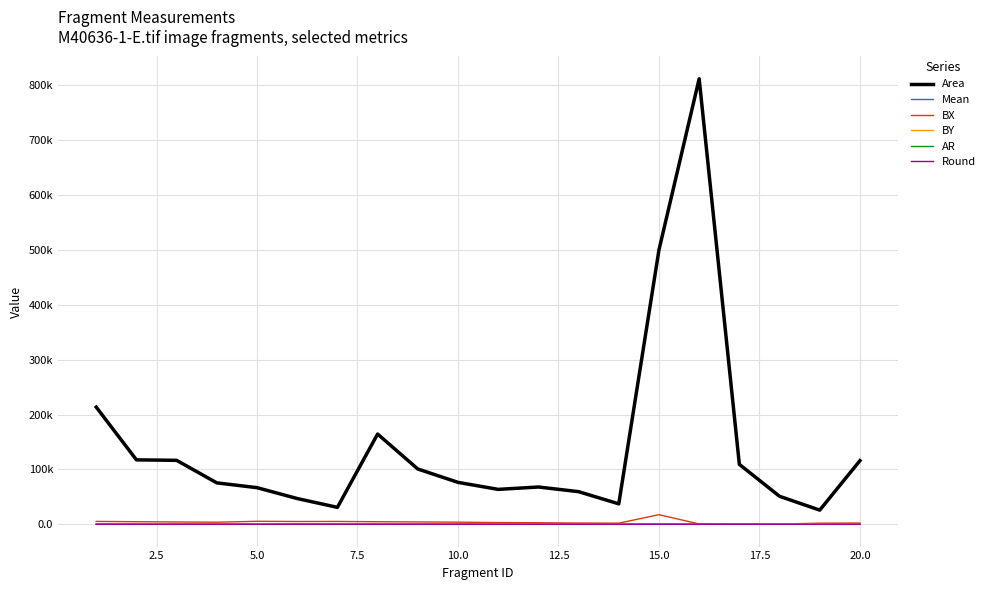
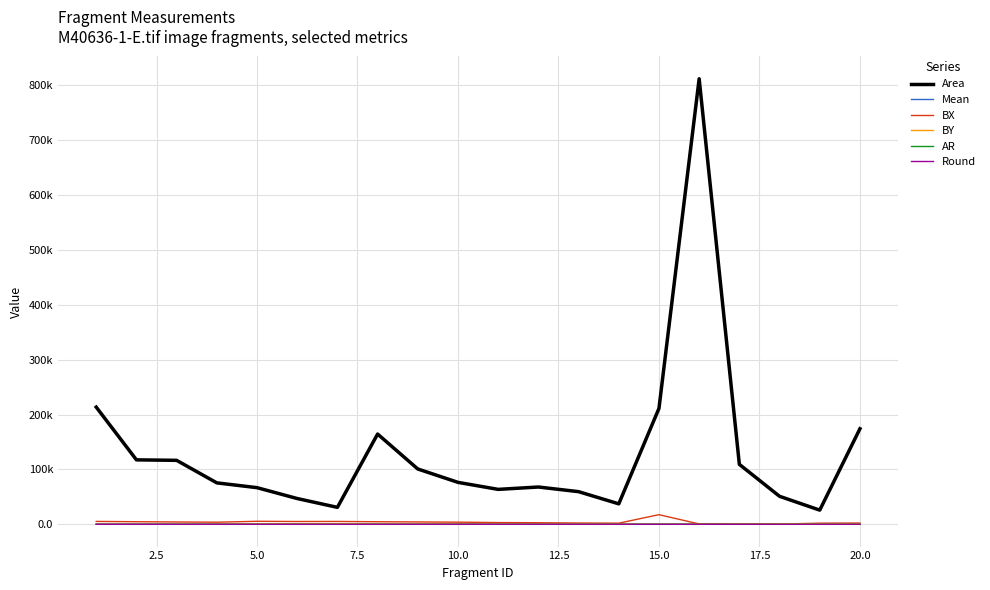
  {
    "Area": {
      "5.0": 70000,
      "10.0": 80000,
-     "15.0": 500000,
-     "20.0": 120000
+     "15.0": 210000,
+     "20.0": 170000
    },
    "Round": {
      "5.0": 0,
      "15.0": 0
    },
    "BX": {
      "5.0": 10000,
      "15.0": 20000
    }
  }
